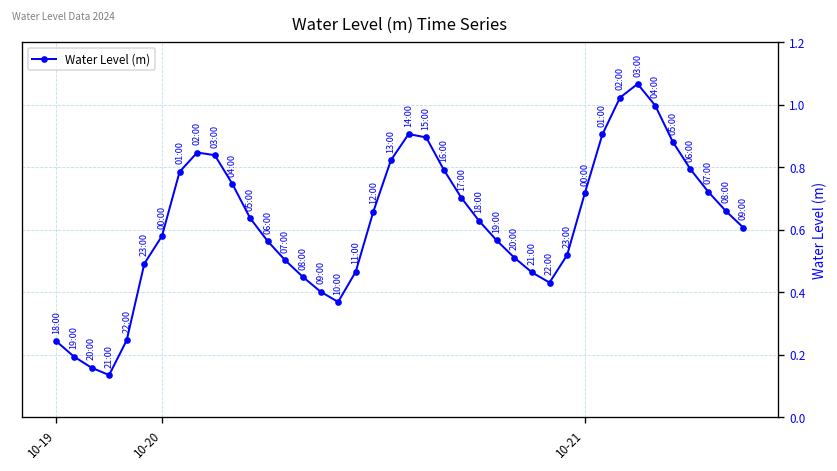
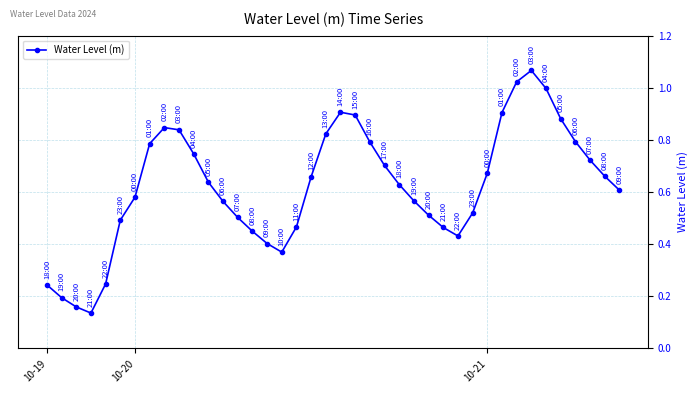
  {
-   "10-21": 0.72
+   "10-21": 0.67
  }
